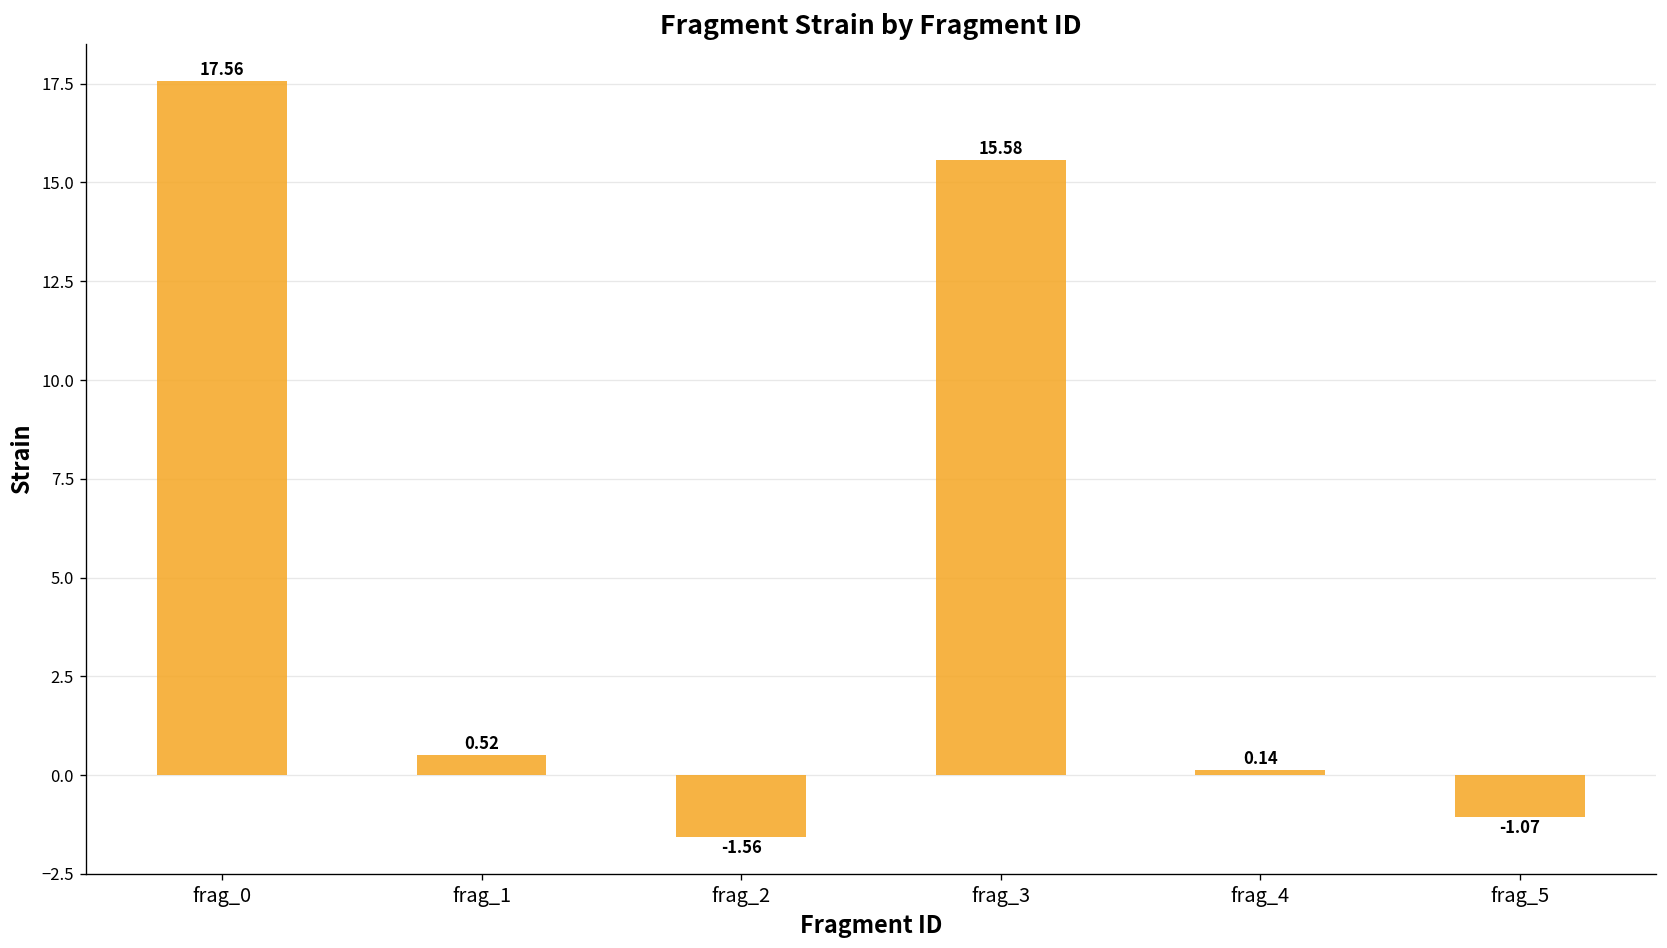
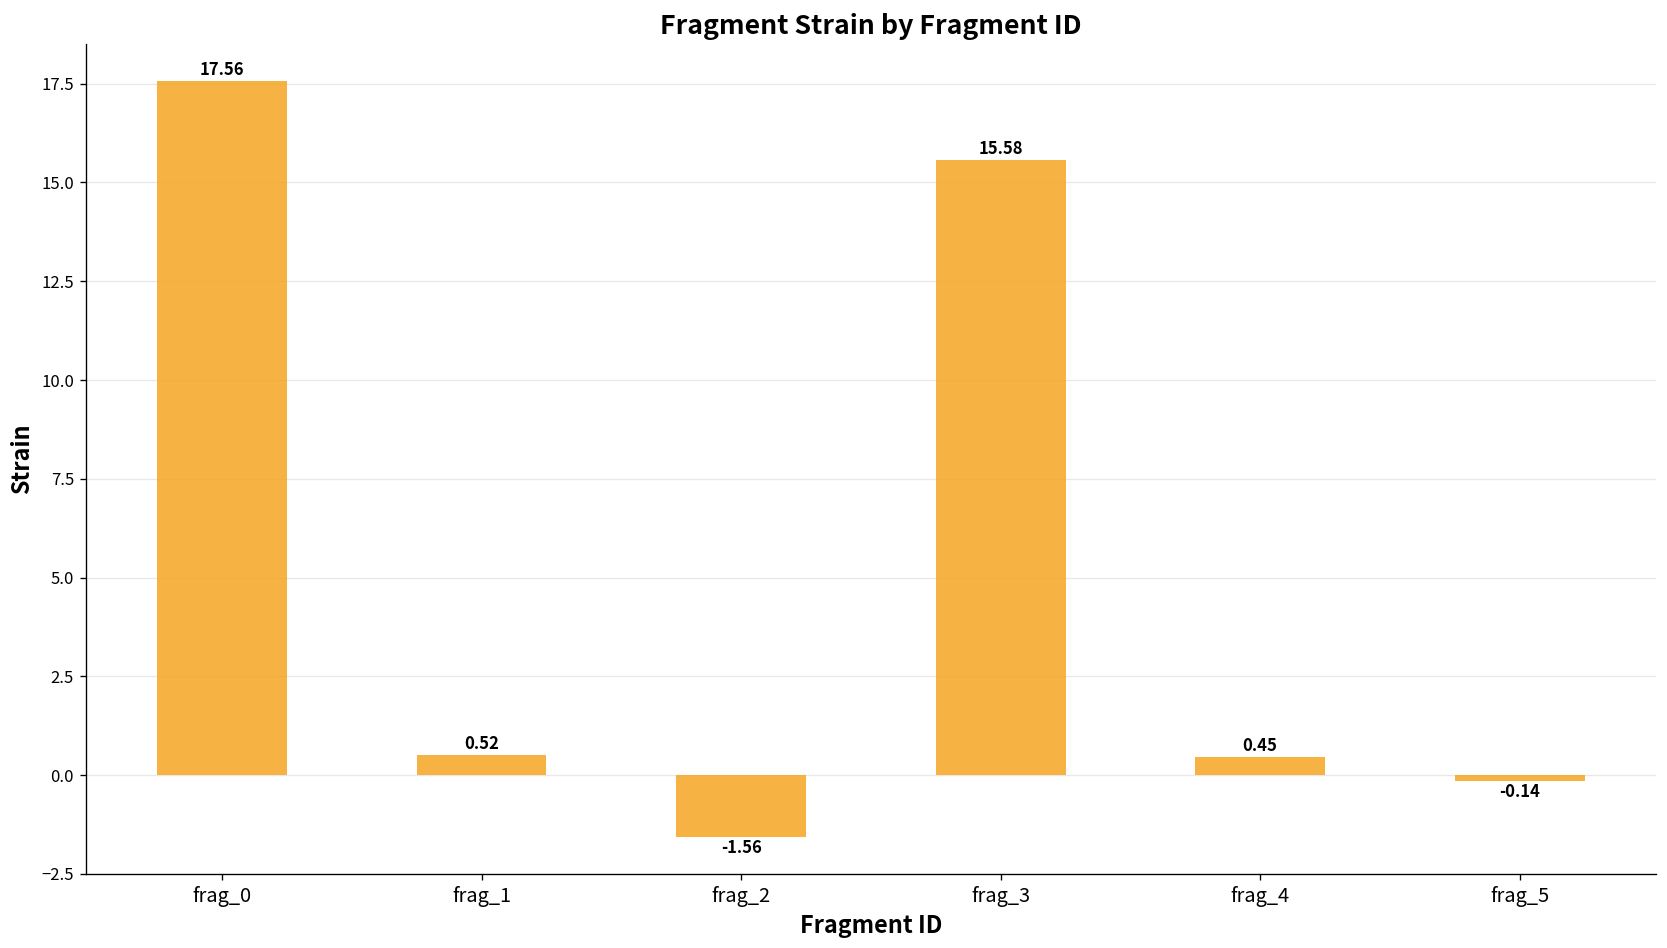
  {
    "frag_0": 17.56,
    "frag_1": 0.52,
    "frag_2": -1.56,
    "frag_3": 15.58,
-   "frag_4": 0.14,
-   "frag_5": -1.07
+   "frag_4": 0.45,
+   "frag_5": -0.14
  }
